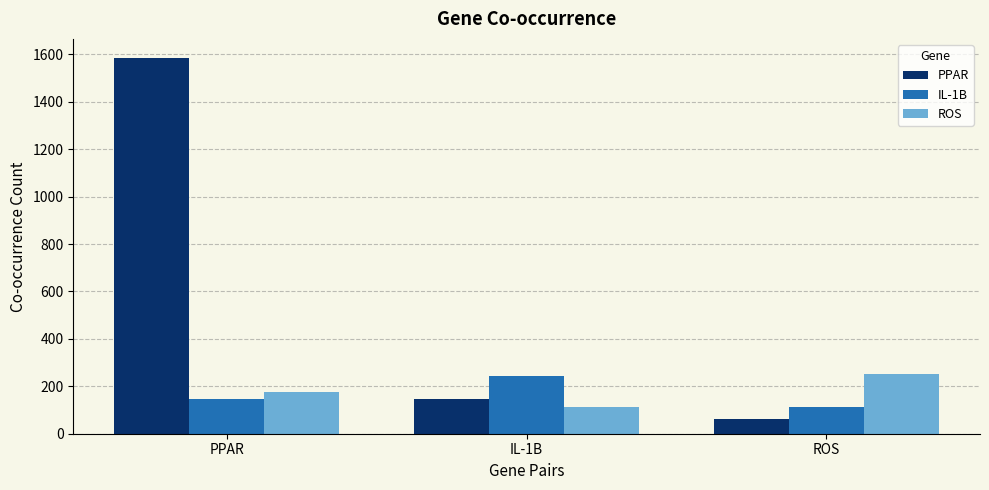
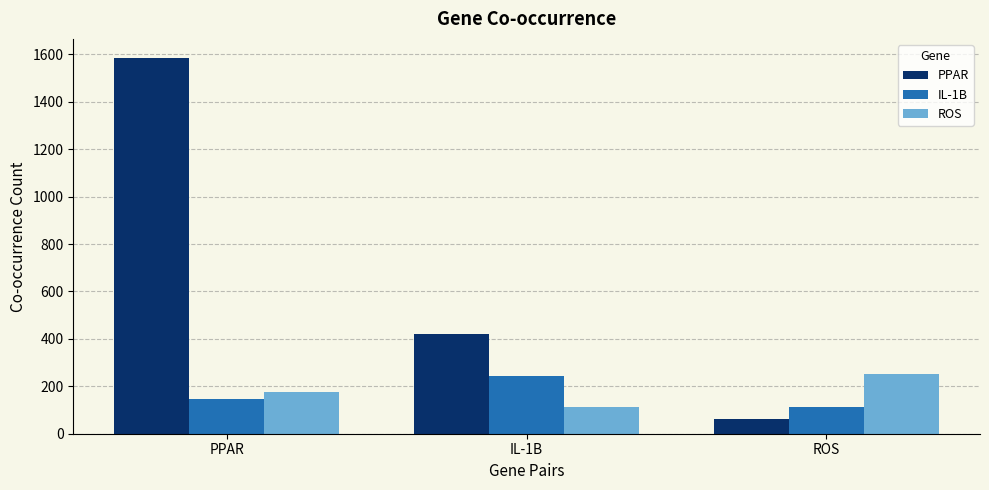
  {
    "PPAR": {
      "PPAR": 1590,
-     "IL-1B": 150,
+     "IL-1B": 420,
      "ROS": 60
    },
    "IL-1B": {
      "PPAR": 150,
      "IL-1B": 240,
      "ROS": 110
    },
    "ROS": {
      "PPAR": 180,
      "IL-1B": 110,
      "ROS": 250
    }
  }
